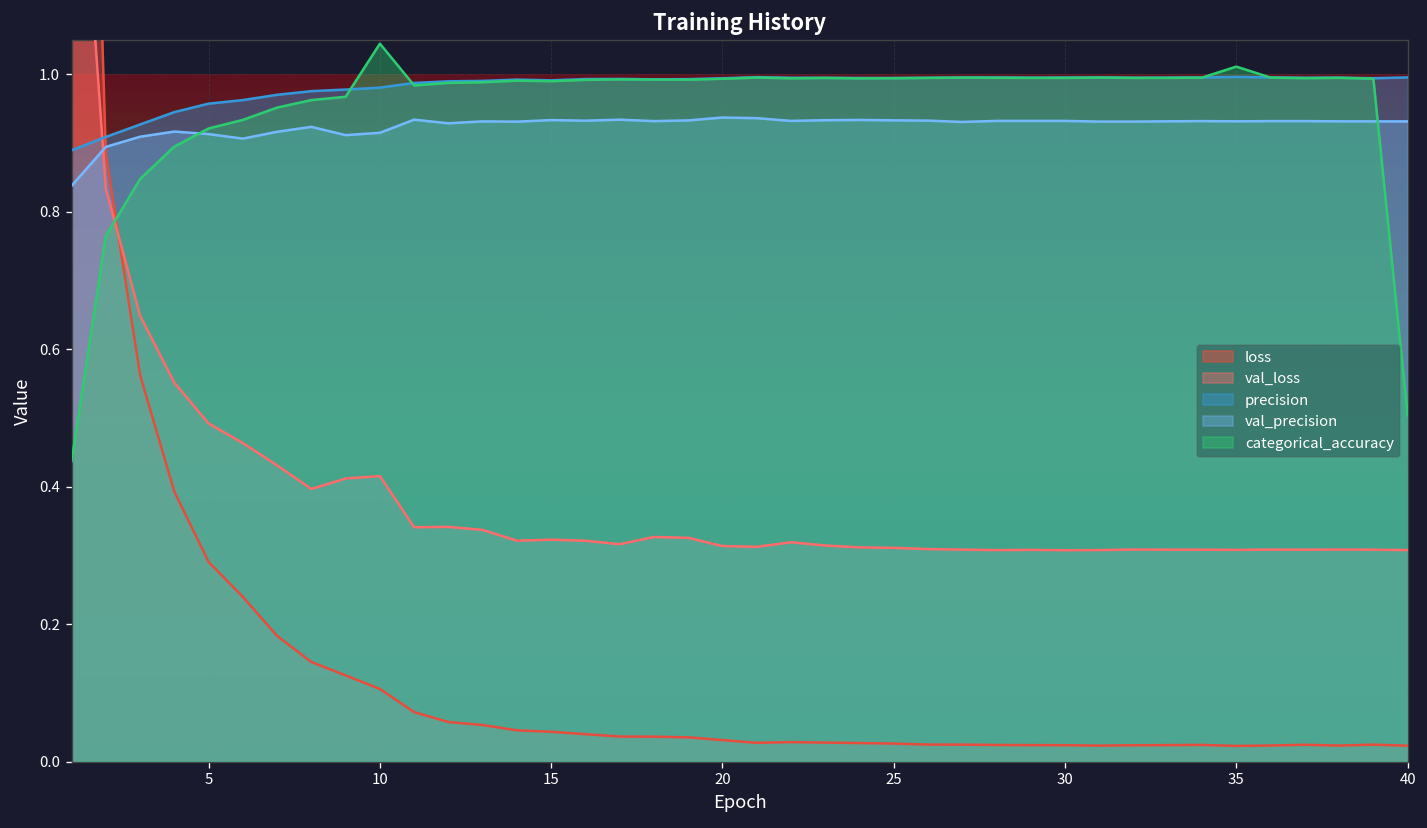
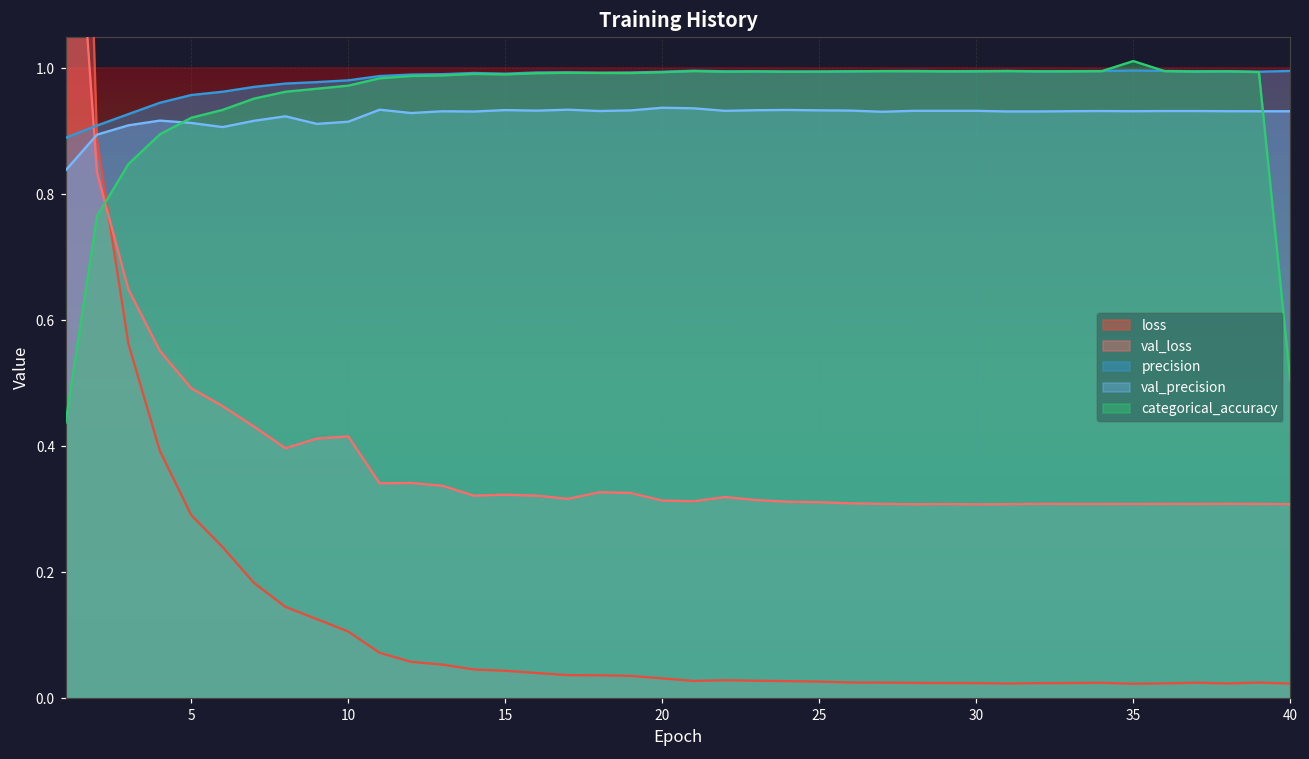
  {
    "categorical_accuracy": {
      "5": 0.92,
-     "10": 1.04,
+     "10": 0.97,
      "35": 1.01,
      "40": 0.50
    }
  }
